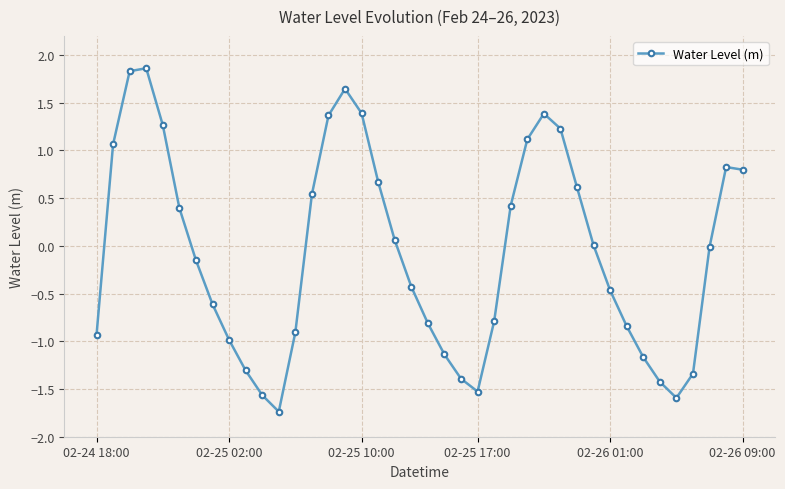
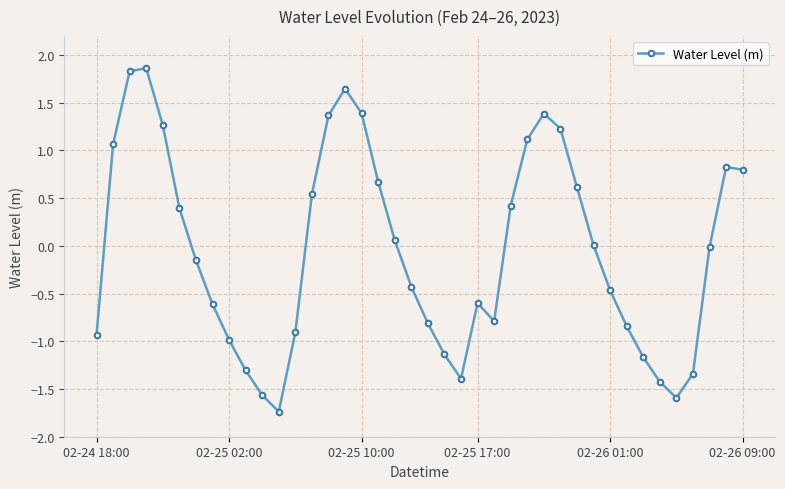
  {
    "02-24 18:00": -0.9,
    "02-25 02:00": -1.0,
    "02-25 10:00": 1.4,
-   "02-25 17:00": -1.5,
+   "02-25 17:00": -0.6,
    "02-26 01:00": -0.5,
    "02-26 09:00": 0.8
  }
